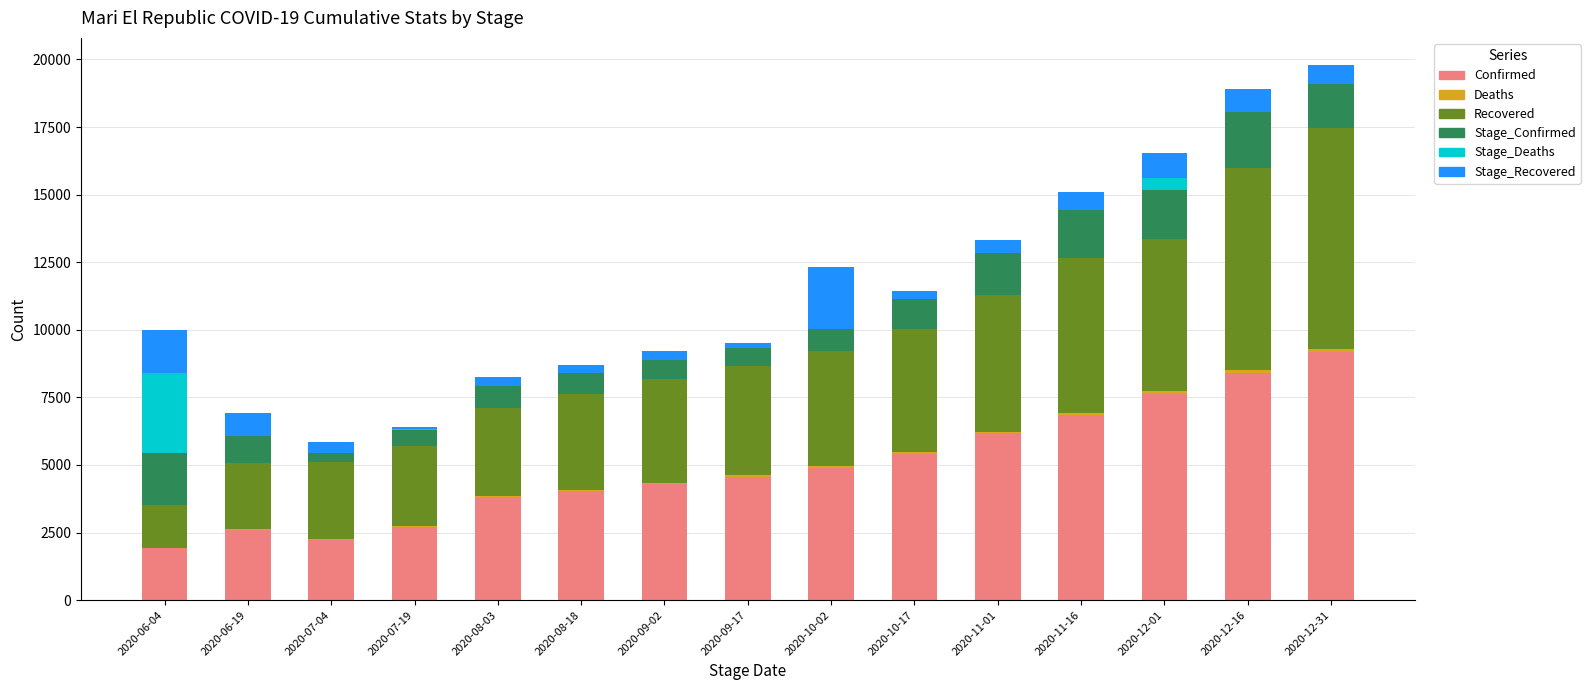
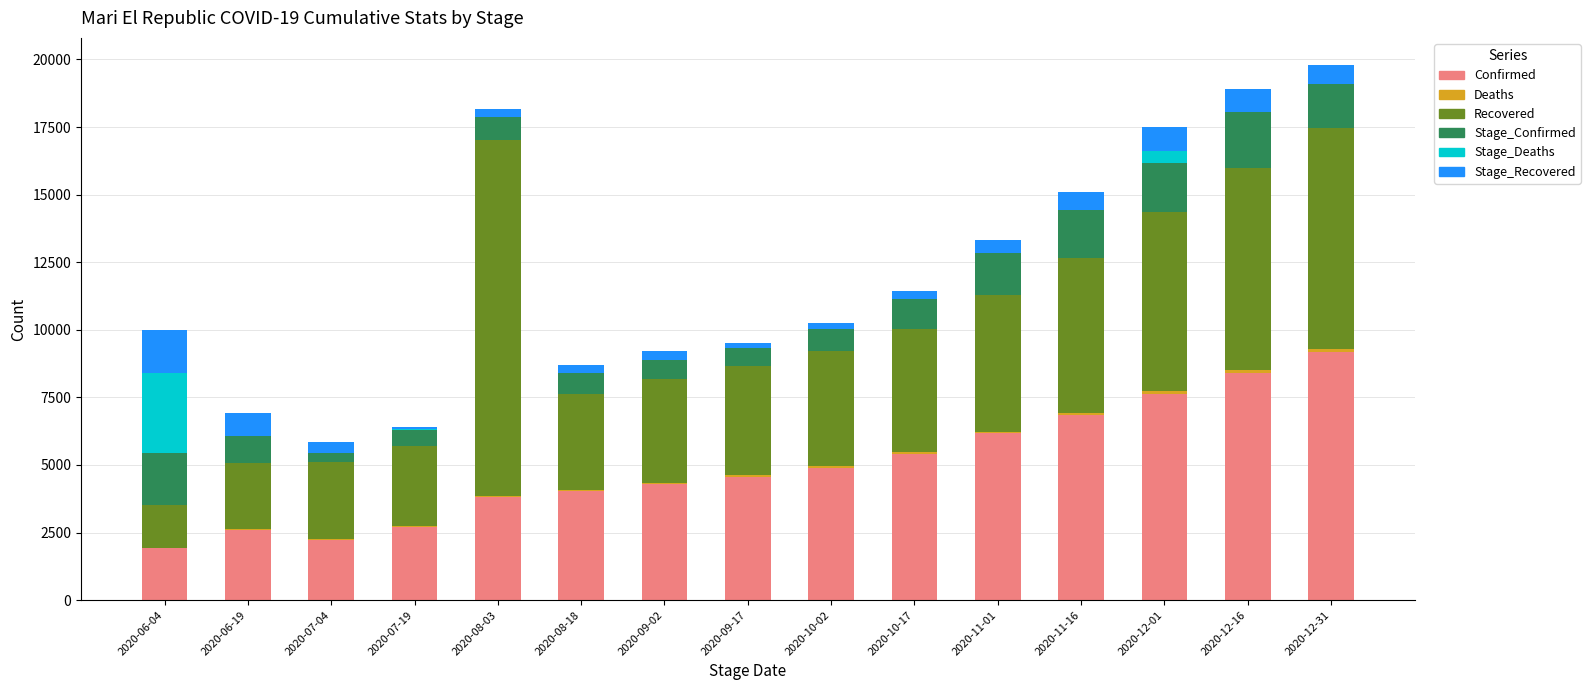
  {
    "Confirmed": {
      "2020-06-04": 1900,
      "2020-06-19": 2600,
      "2020-07-04": 2200,
      "2020-07-19": 2700,
      "2020-08-03": 3800,
      "2020-08-18": 4000,
      "2020-09-02": 4300,
      "2020-09-17": 4600,
      "2020-10-02": 4900,
      "2020-10-17": 5400,
      "2020-11-01": 6200,
      "2020-11-16": 6900,
      "2020-12-01": 7600,
      "2020-12-16": 8400,
      "2020-12-31": 9200
    },
    "Deaths": {
      "2020-12-01": 100,
      "2020-12-16": 100,
      "2020-12-31": 100
    },
    "Recovered": {
      "2020-06-04": 1600,
      "2020-06-19": 2400,
      "2020-07-04": 2800,
      "2020-07-19": 2900,
-     "2020-08-03": 3300,
+     "2020-08-03": 13200,
      "2020-08-18": 3600,
      "2020-09-02": 3900,
      "2020-09-17": 4000,
      "2020-10-02": 4300,
      "2020-10-17": 4600,
      "2020-11-01": 5000,
      "2020-11-16": 5700,
-     "2020-12-01": 5600,
+     "2020-12-01": 6600,
      "2020-12-16": 7500,
      "2020-12-31": 8200
    },
    "Stage_Confirmed": {
      "2020-06-04": 1900,
      "2020-06-19": 1000,
      "2020-07-04": 300,
      "2020-07-19": 600,
      "2020-08-03": 800,
      "2020-08-18": 800,
      "2020-09-02": 700,
      "2020-09-17": 700,
      "2020-10-02": 800,
      "2020-10-17": 1100,
      "2020-11-01": 1500,
      "2020-11-16": 1800,
      "2020-12-01": 1800,
      "2020-12-16": 2100,
      "2020-12-31": 1600
    },
    "Stage_Deaths": {
      "2020-06-04": 2900,
      "2020-12-01": 500
    },
    "Stage_Recovered": {
      "2020-06-04": 1600,
      "2020-06-19": 900,
      "2020-07-04": 400,
      "2020-07-19": 100,
      "2020-08-03": 300,
      "2020-08-18": 300,
      "2020-09-02": 300,
      "2020-09-17": 200,
-     "2020-10-02": 2300,
+     "2020-10-02": 200,
      "2020-10-17": 300,
      "2020-11-01": 500,
      "2020-11-16": 700,
      "2020-12-01": 900,
      "2020-12-16": 800,
      "2020-12-31": 700
    }
  }
